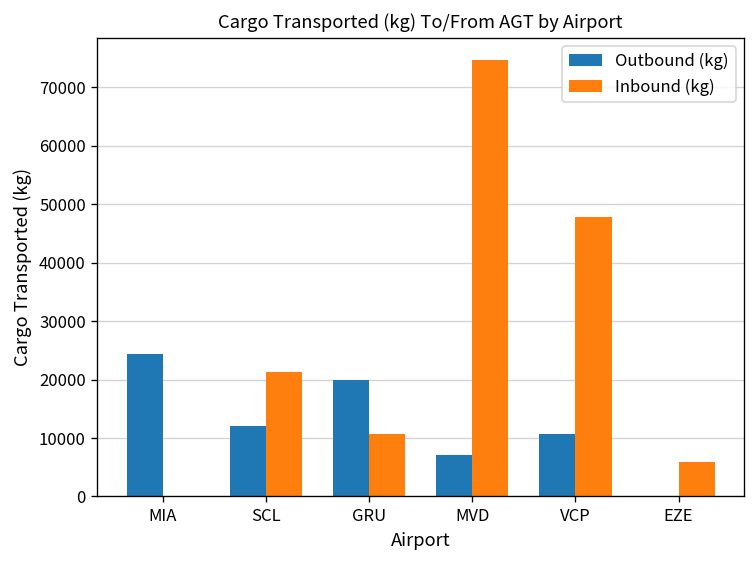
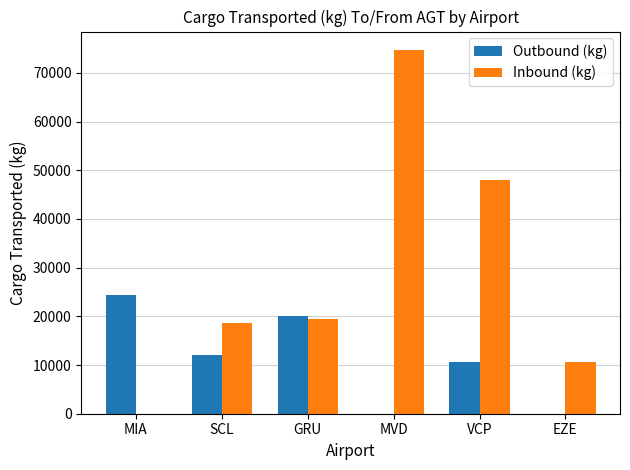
  {
    "Outbound (kg)": {
      "MIA": 24000,
      "SCL": 12000,
      "GRU": 20000,
-     "MVD": 7000,
+     "MVD": 0,
      "VCP": 11000,
      "EZE": 0
    },
    "Inbound (kg)": {
      "MIA": 0,
-     "SCL": 21000,
-     "GRU": 11000,
+     "SCL": 19000,
+     "GRU": 19000,
      "MVD": 75000,
      "VCP": 48000,
-     "EZE": 6000
+     "EZE": 11000
    }
  }
